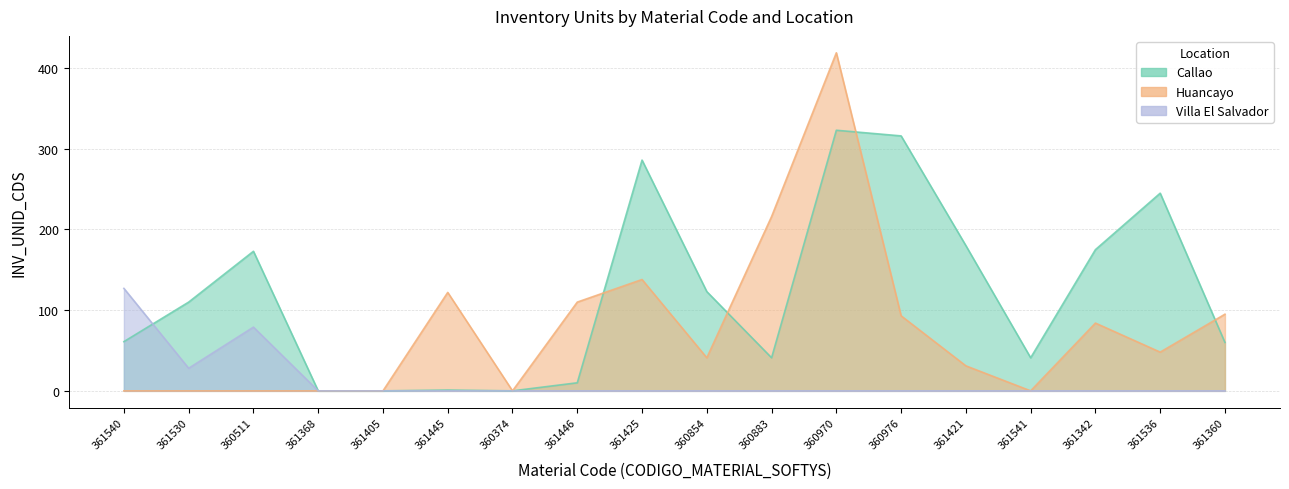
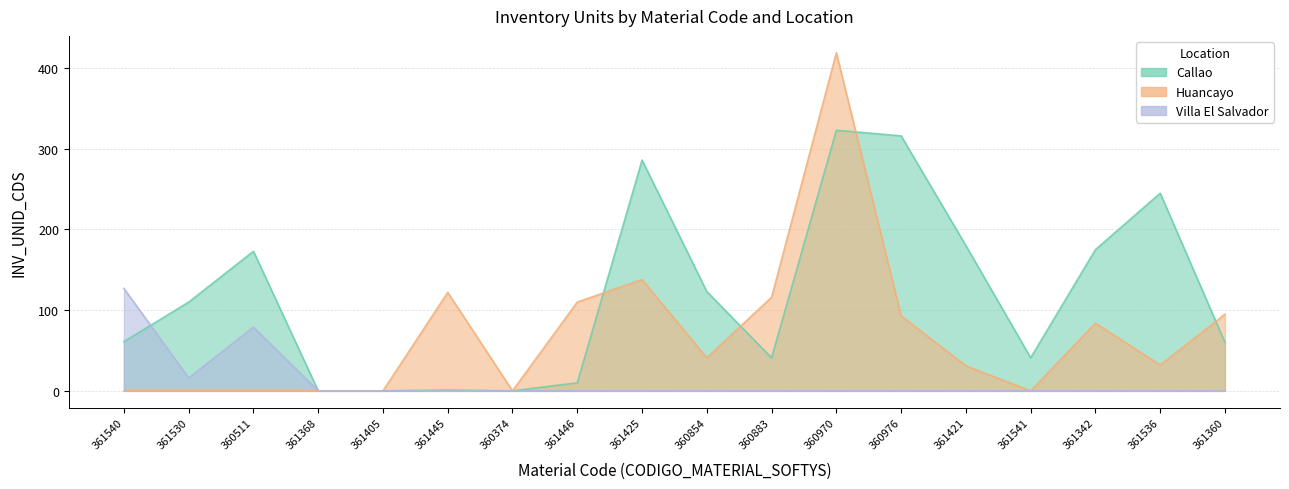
  {
    "Callao": {
      "361540": 60,
      "361530": 110,
      "360511": 170,
      "361446": 10,
      "361425": 290,
      "360854": 120,
      "360883": 40,
      "360970": 320,
      "360976": 320,
      "361421": 180,
      "361541": 40,
      "361342": 180,
      "361536": 250,
      "361360": 60
    },
    "Huancayo": {
      "361540": 0,
      "361530": 0,
      "360511": 0,
      "361445": 120,
      "361446": 110,
      "361425": 140,
      "360854": 40,
-     "360883": 220,
+     "360883": 120,
      "360970": 420,
      "360976": 90,
      "361421": 30,
      "361342": 80,
-     "361536": 50,
+     "361536": 30,
      "361360": 100
    },
    "Villa El Salvador": {
      "361540": 130,
-     "361530": 30,
+     "361530": 20,
      "360511": 80,
      "361446": 0,
      "361425": 0,
      "360854": 0,
      "360883": 0,
      "360970": 0,
      "360976": 0,
      "361421": 0,
      "361342": 0,
      "361536": 0,
      "361360": 0
    }
  }
